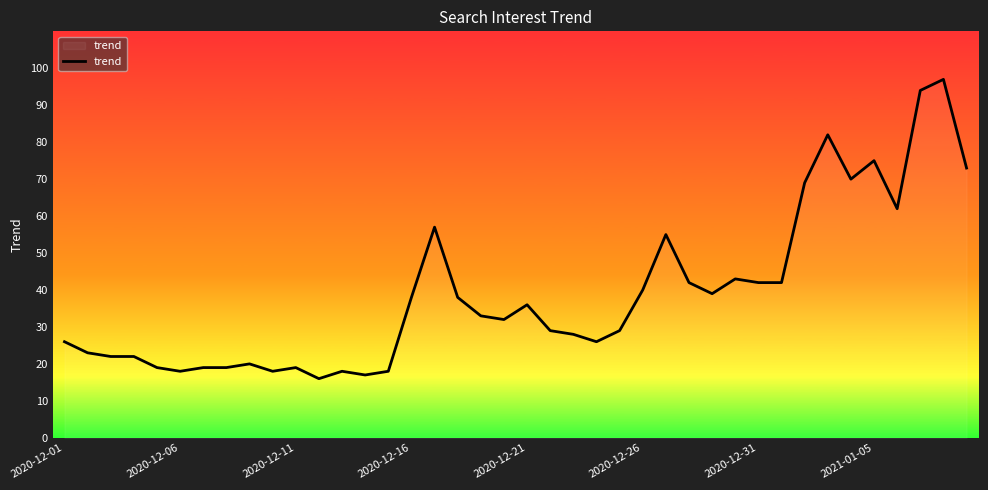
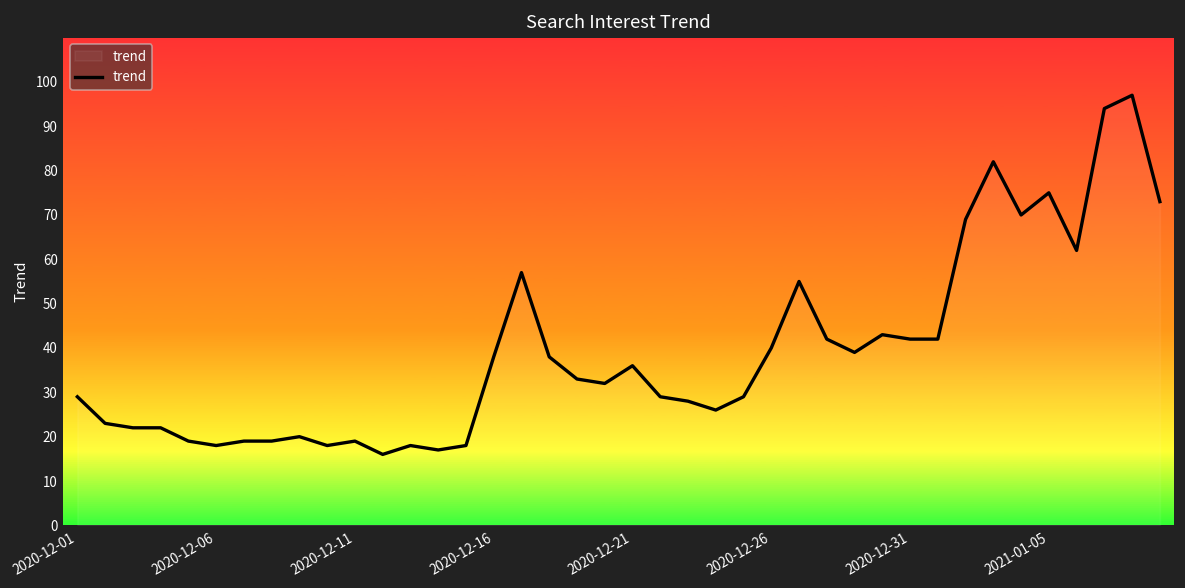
  {
-   "2020-12-01": 26,
+   "2020-12-01": 29,
    "2020-12-06": 18,
    "2020-12-11": 19,
    "2020-12-16": 38,
    "2020-12-21": 36,
    "2020-12-26": 40,
    "2020-12-31": 42,
    "2021-01-05": 75
  }
